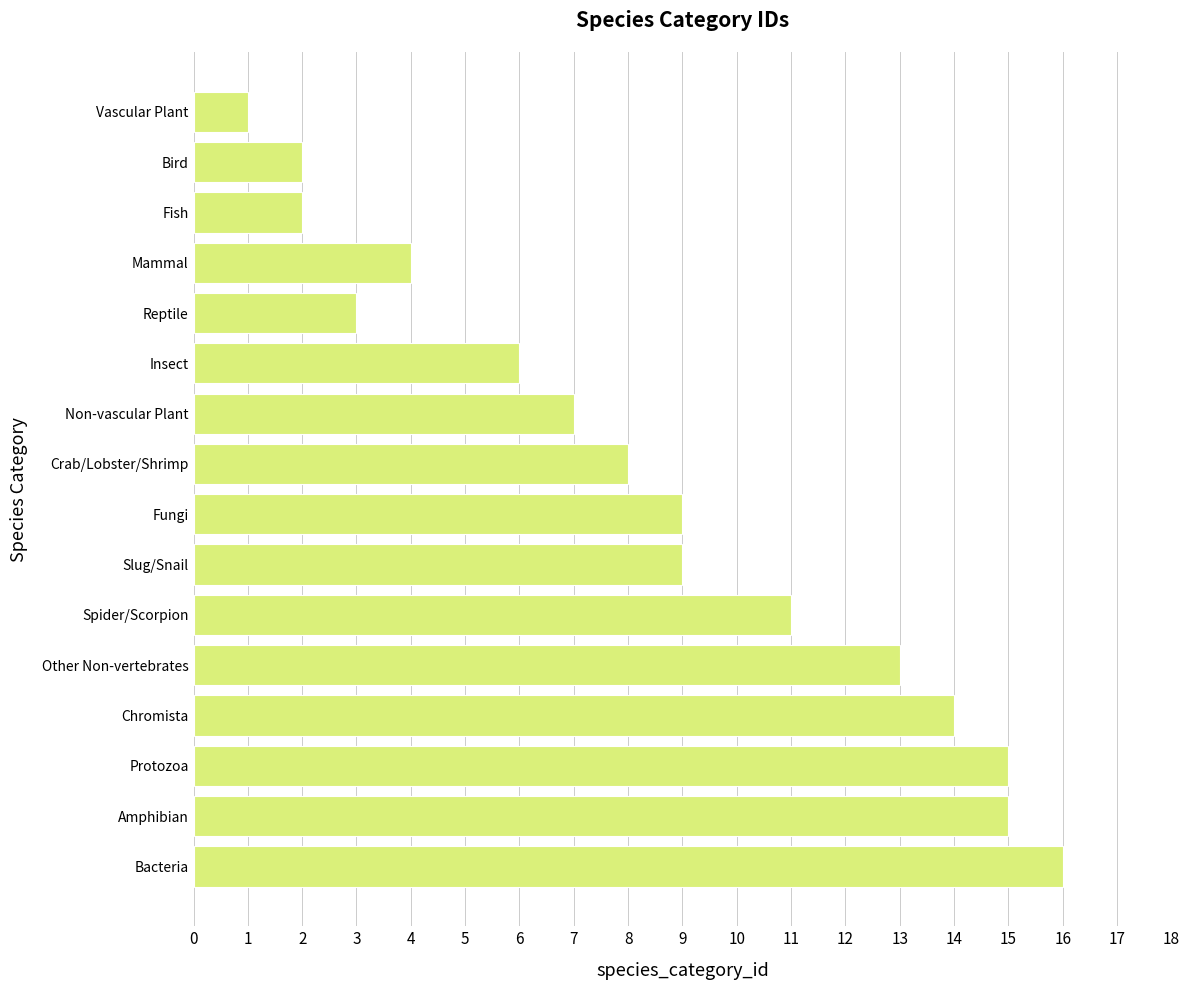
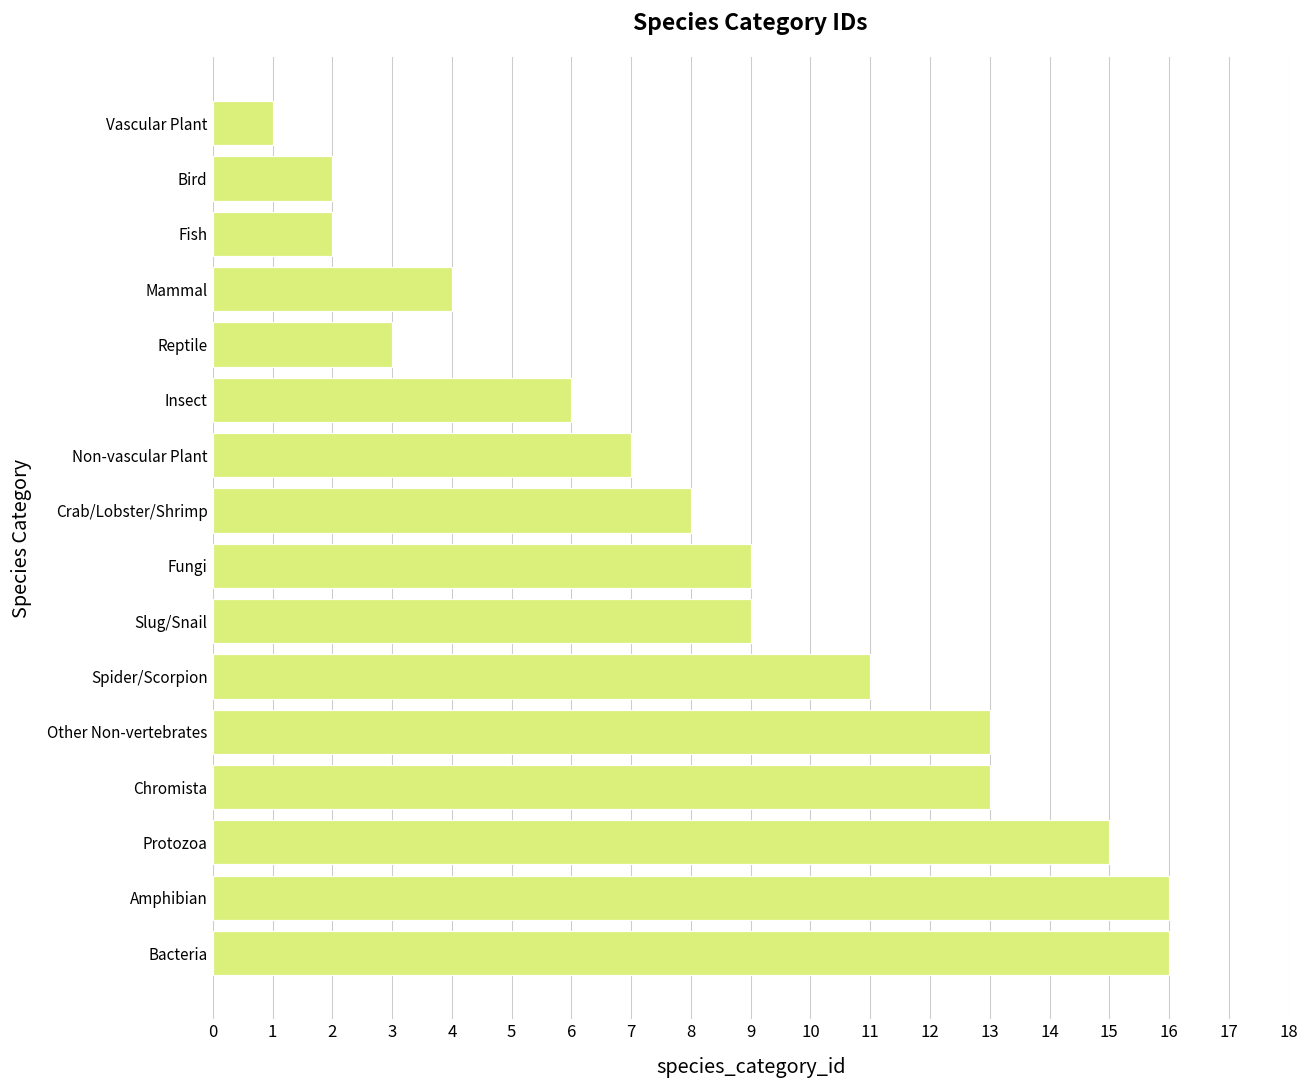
  {
    "Vascular Plant": 1,
    "Bird": 2,
    "Fish": 2,
    "Mammal": 4,
    "Reptile": 3,
    "Insect": 6,
    "Non-vascular Plant": 7,
    "Crab/Lobster/Shrimp": 8,
    "Fungi": 9,
    "Slug/Snail": 9,
    "Spider/Scorpion": 11,
    "Other Non-vertebrates": 13,
-   "Chromista": 14,
+   "Chromista": 13,
    "Protozoa": 15,
-   "Amphibian": 15,
+   "Amphibian": 16,
    "Bacteria": 16
  }
